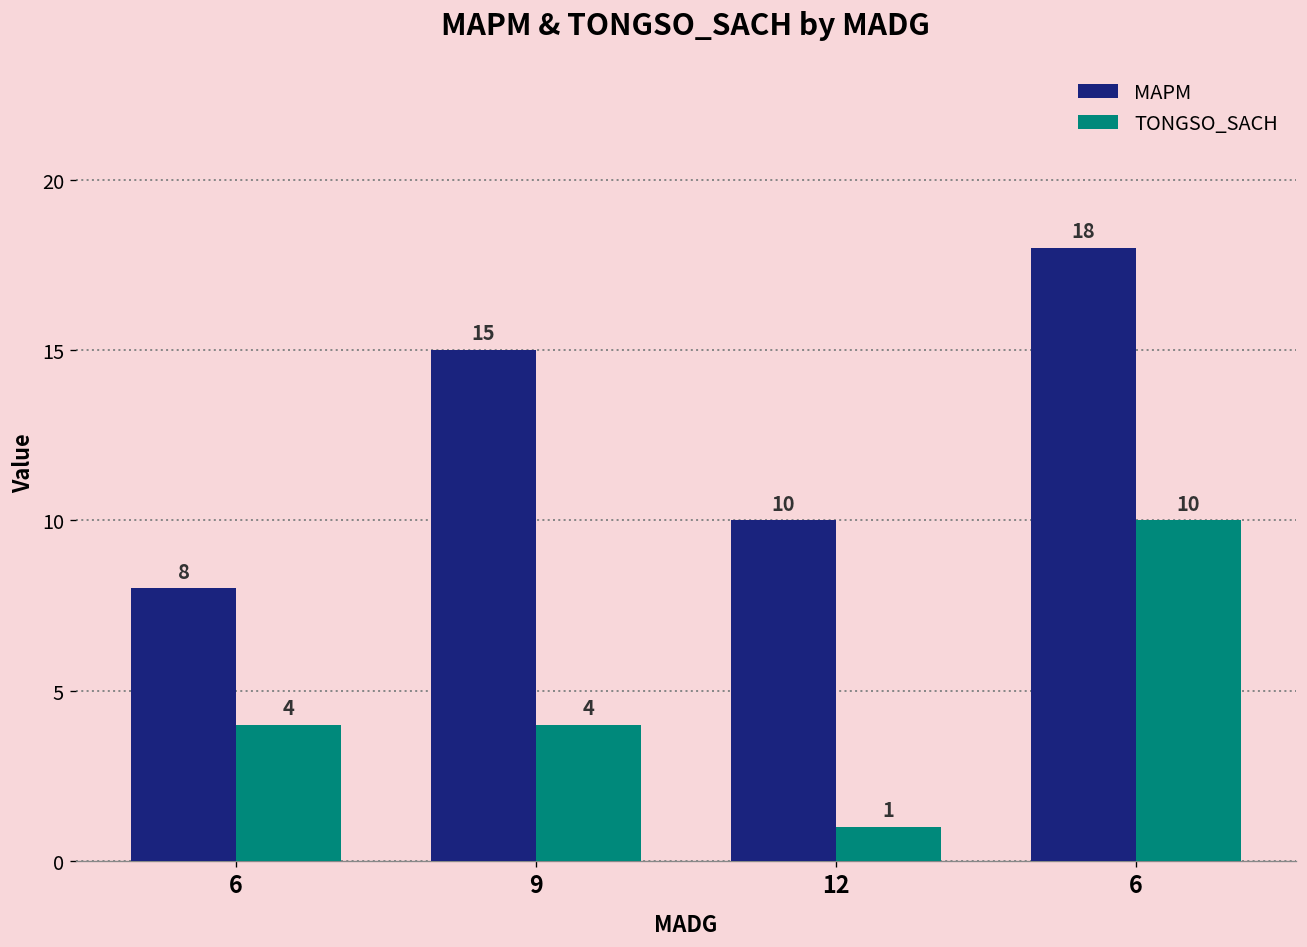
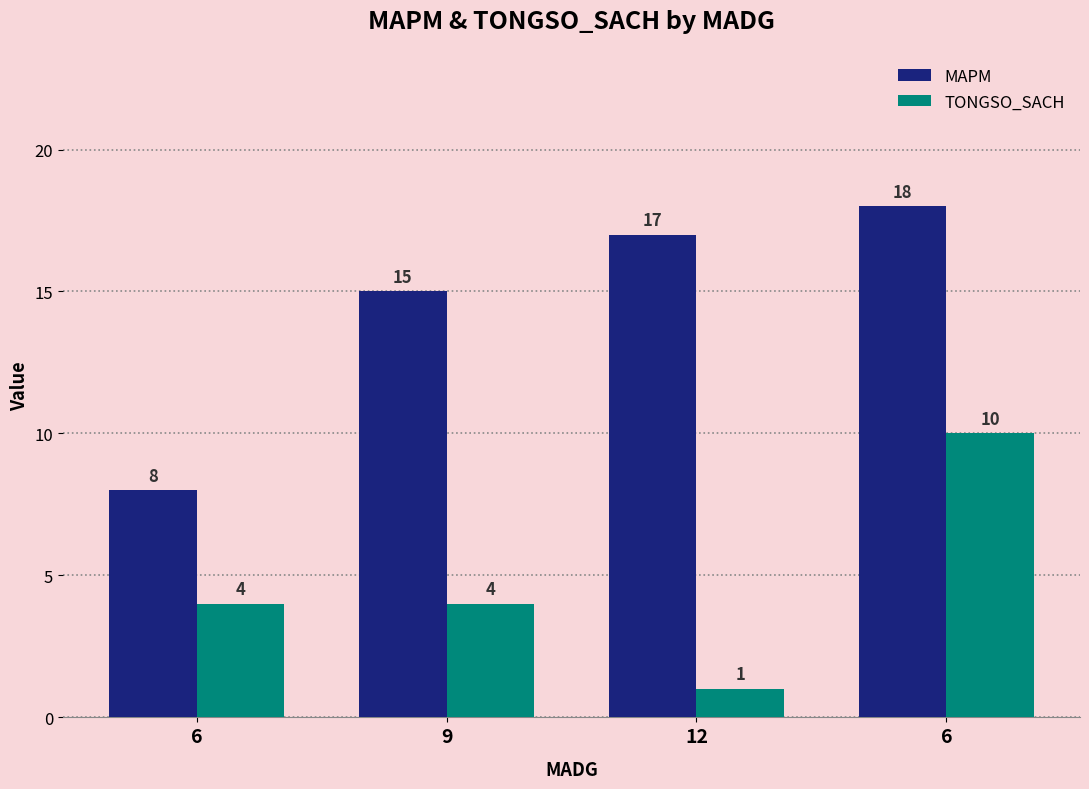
  {
    "MAPM": {
      "9": 15,
-     "12": 10
+     "12": 17
    },
    "TONGSO_SACH": {
      "9": 4,
      "12": 1
    }
  }
